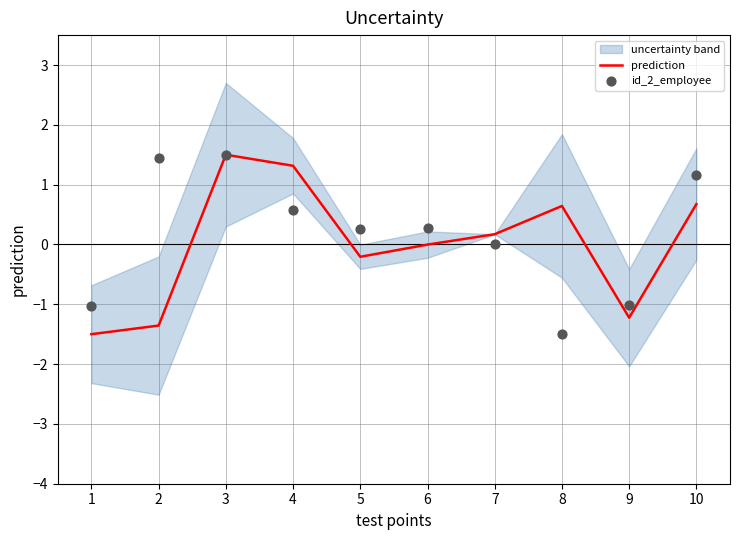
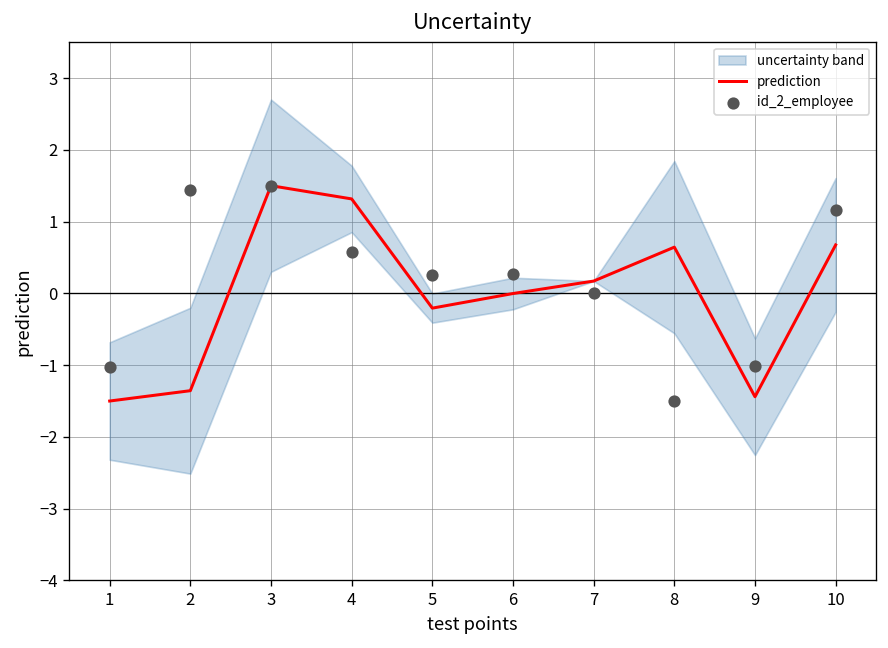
  {
    "prediction": {
      "1": -1.5,
      "2": -1.4,
      "4": 1.3,
      "5": -0.2,
      "6": 0.0,
      "8": 0.6,
-     "9": -1.2,
+     "9": -1.4,
      "10": 0.7
    }
  }
